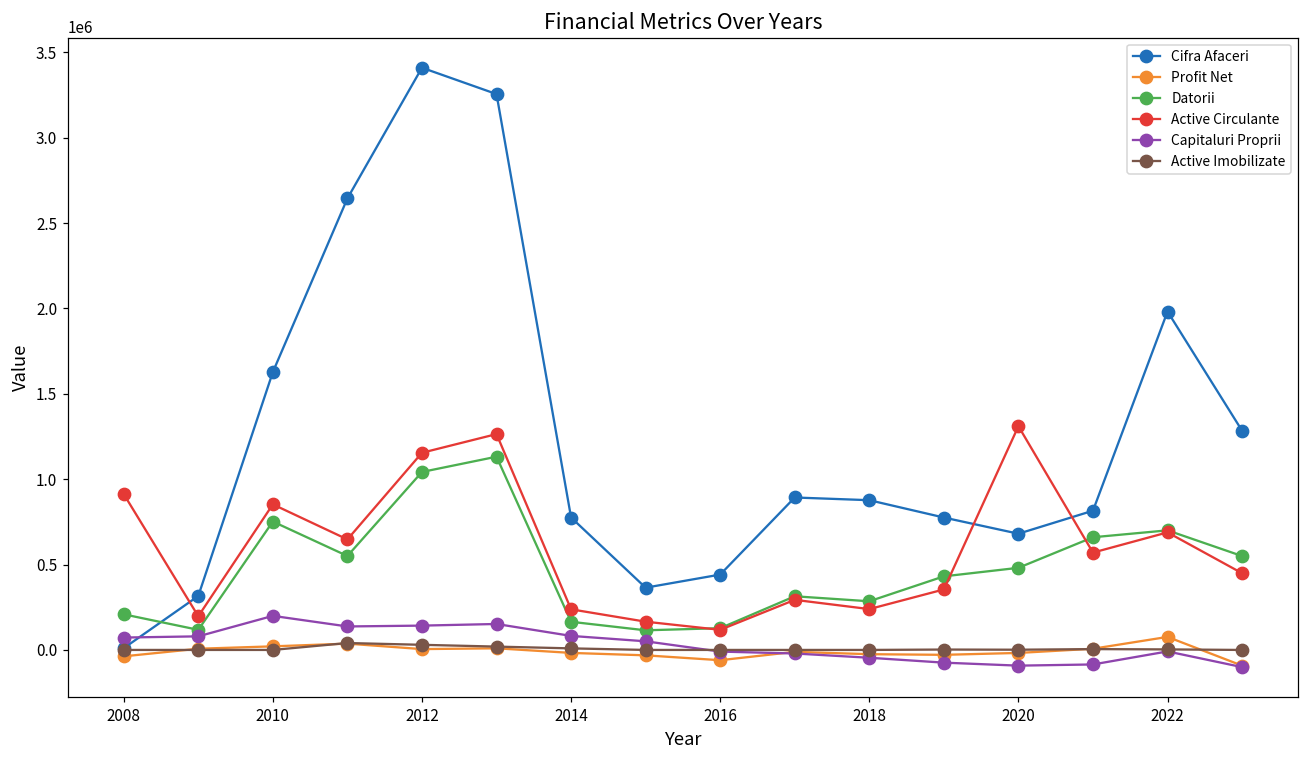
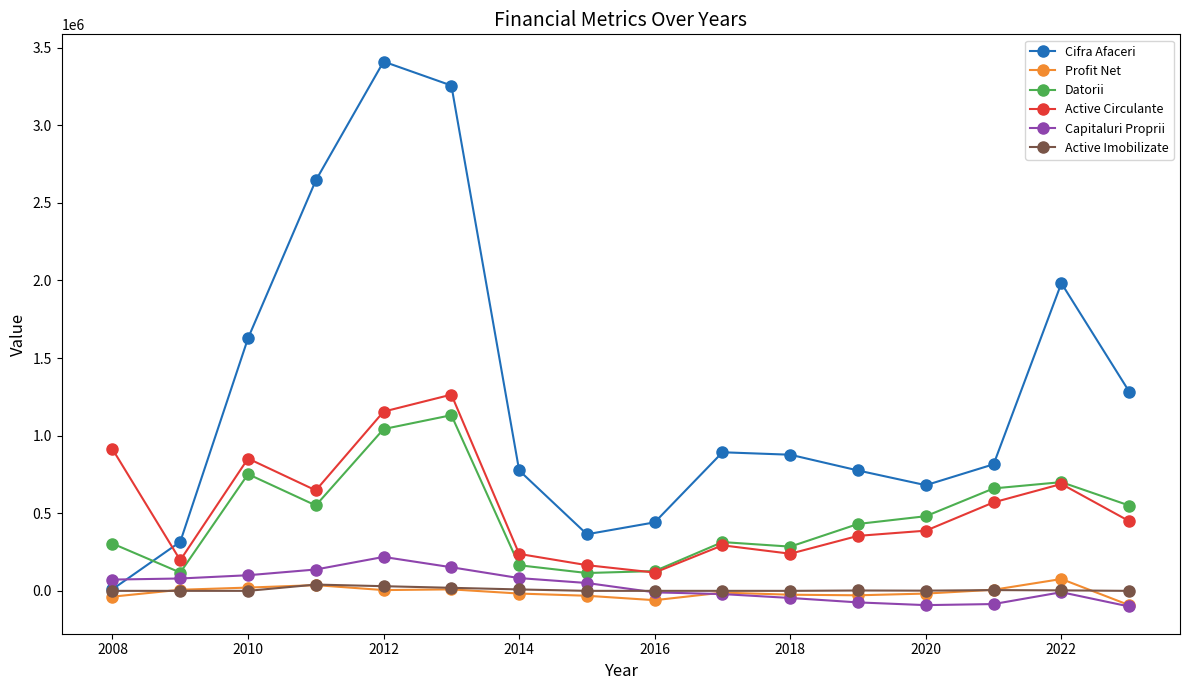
  {
    "Cifra Afaceri": {
      "2010": 1630000,
      "2012": 3410000,
      "2014": 780000,
      "2016": 440000,
      "2018": 880000,
      "2020": 680000,
      "2022": 1980000
    },
    "Profit Net": {
      "2008": -40000,
      "2010": 20000,
      "2012": 0,
      "2014": -20000,
      "2016": -60000,
      "2018": -20000,
      "2020": -20000,
      "2022": 80000
    },
    "Datorii": {
-     "2008": 210000,
+     "2008": 300000,
      "2010": 750000,
      "2012": 1040000,
      "2014": 160000,
      "2018": 280000,
      "2020": 480000
    },
    "Active Circulante": {
      "2008": 910000,
      "2010": 850000,
      "2012": 1150000,
      "2014": 240000,
      "2018": 240000,
-     "2020": 1310000
+     "2020": 390000
    },
    "Capitaluri Proprii": {
      "2008": 70000,
-     "2010": 200000,
-     "2012": 140000,
+     "2010": 100000,
+     "2012": 220000,
      "2014": 80000,
      "2018": -50000,
      "2020": -90000
    },
    "Active Imobilizate": {
      "2010": 0,
      "2012": 30000,
      "2014": 10000,
      "2018": 0,
      "2020": 0
    }
  }
